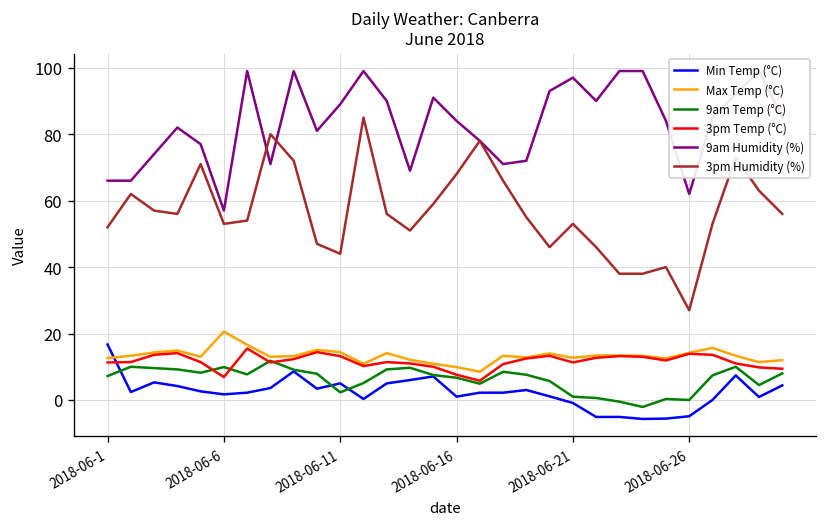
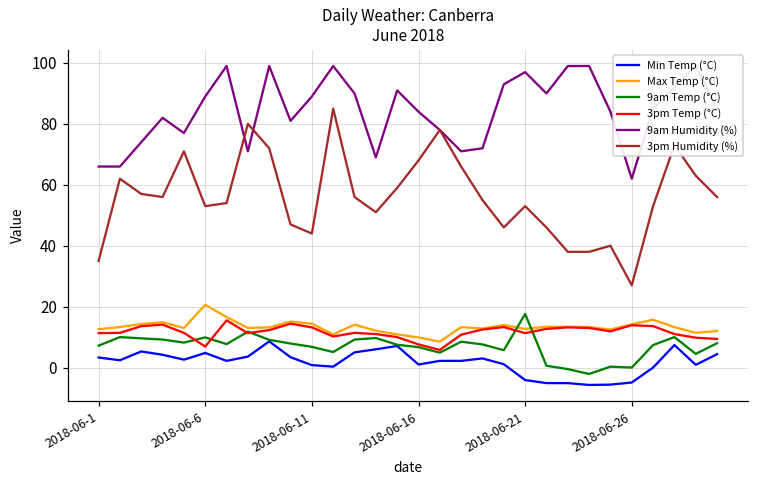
  {
    "Min Temp (°C)": {
-     "2018-06-1": 17,
-     "2018-06-6": 2,
-     "2018-06-11": 5,
+     "2018-06-1": 3,
+     "2018-06-6": 5,
+     "2018-06-11": 1,
      "2018-06-16": 1,
-     "2018-06-21": -1,
+     "2018-06-21": -4,
      "2018-06-26": -5
    },
    "Max Temp (°C)": {
      "2018-06-1": 13,
      "2018-06-6": 21,
      "2018-06-11": 14,
      "2018-06-16": 10,
      "2018-06-21": 13
    },
    "9am Temp (°C)": {
      "2018-06-1": 7,
      "2018-06-6": 10,
-     "2018-06-11": 2,
-     "2018-06-21": 1,
+     "2018-06-11": 7,
+     "2018-06-21": 18,
      "2018-06-26": 0
    },
    "3pm Temp (°C)": {
      "2018-06-1": 11,
      "2018-06-6": 7,
      "2018-06-11": 13,
      "2018-06-21": 11
    },
    "9am Humidity (%)": {
      "2018-06-1": 66,
-     "2018-06-6": 57,
+     "2018-06-6": 89,
      "2018-06-11": 89,
      "2018-06-16": 84,
      "2018-06-21": 97,
      "2018-06-26": 62
    },
    "3pm Humidity (%)": {
-     "2018-06-1": 52,
+     "2018-06-1": 35,
      "2018-06-6": 53,
      "2018-06-11": 44,
      "2018-06-16": 68,
      "2018-06-21": 53,
      "2018-06-26": 27
    }
  }
